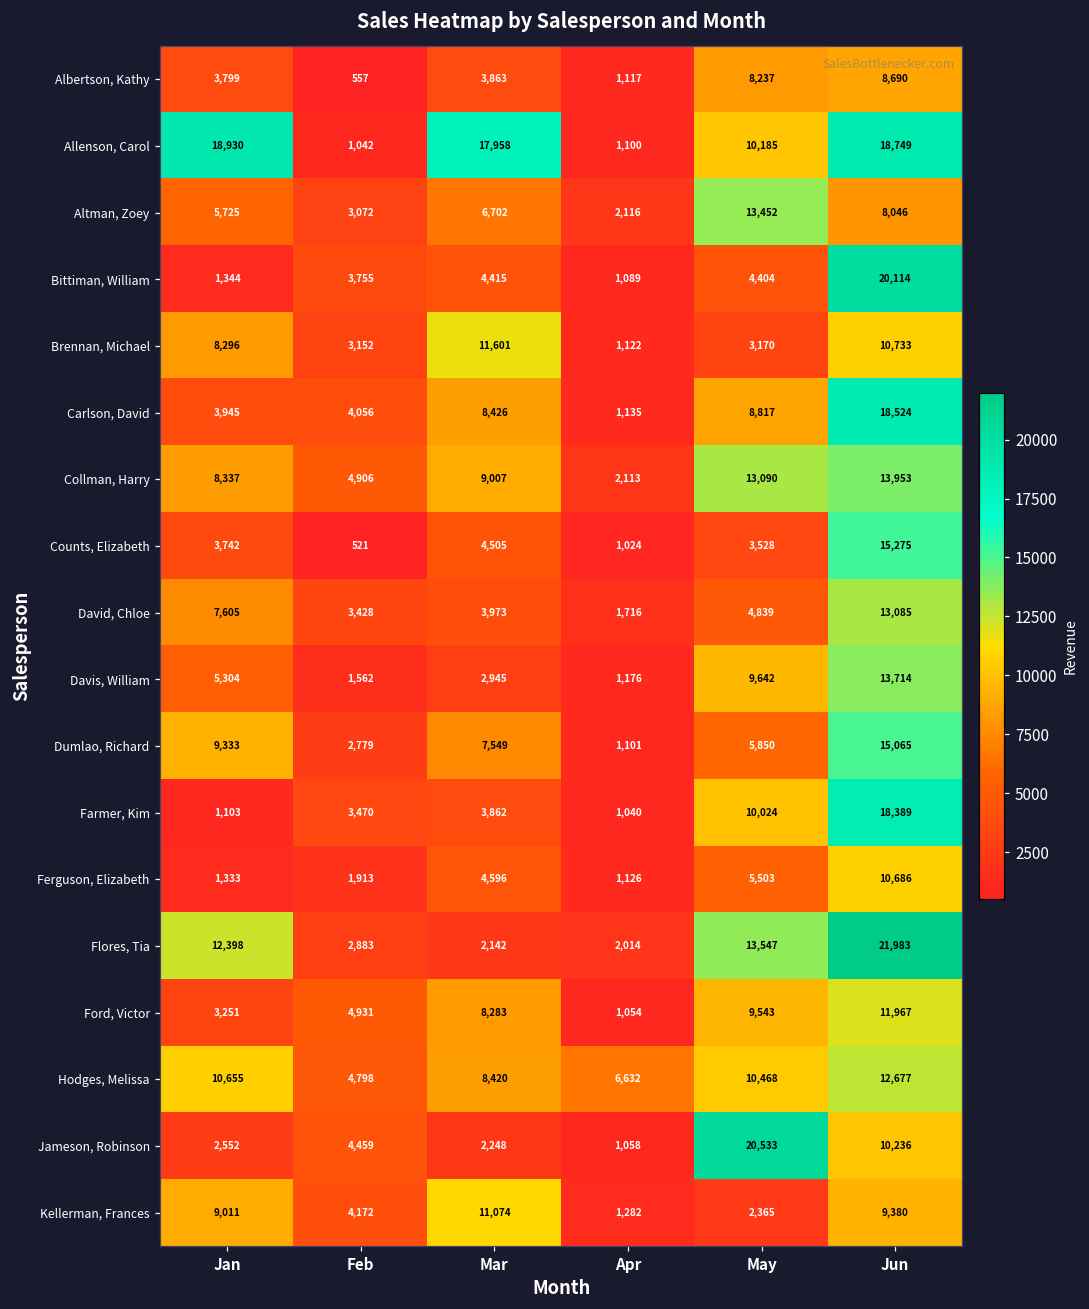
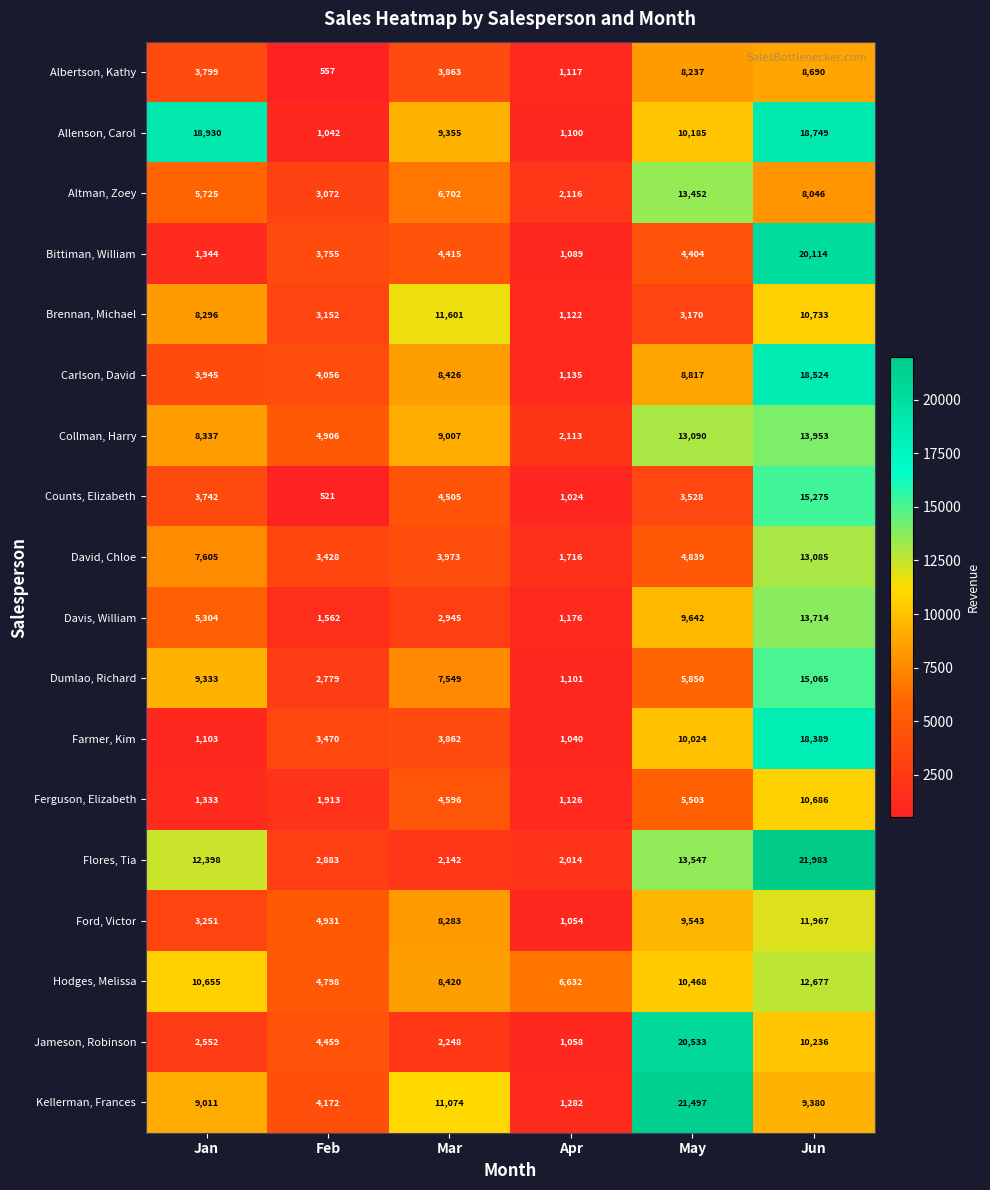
  {
    "Albertson, Kathy": {
      "Jan": "3,799",
      "Feb": "557",
      "Mar": "3,863",
      "Apr": "1,117",
      "May": "8,237"
    },
    "Allenson, Carol": {
      "Jan": "18,930",
      "Feb": "1,042",
-     "Mar": "17,958",
+     "Mar": "9,355",
      "Apr": "1,100",
      "May": "10,185",
      "Jun": "18,749"
    },
    "Altman, Zoey": {
      "Jan": "5,725",
      "Feb": "3,072",
      "Mar": "6,702",
      "Apr": "2,116",
      "May": "13,452",
      "Jun": "8,046"
    },
    "Bittiman, William": {
      "Jan": "1,344",
      "Feb": "3,755",
      "Mar": "4,415",
      "Apr": "1,089",
      "May": "4,404",
      "Jun": "20,114"
    },
    "Brennan, Michael": {
      "Jan": "8,296",
      "Feb": "3,152",
      "Mar": "11,601",
      "Apr": "1,122",
      "May": "3,170",
      "Jun": "10,733"
    },
    "Carlson, David": {
      "Jan": "3,945",
      "Feb": "4,056",
      "Mar": "8,426",
      "Apr": "1,135",
      "May": "8,817",
      "Jun": "18,524"
    },
    "Collman, Harry": {
      "Jan": "8,337",
      "Feb": "4,906",
      "Mar": "9,007",
      "Apr": "2,113",
      "May": "13,090",
      "Jun": "13,953"
    },
    "Counts, Elizabeth": {
      "Jan": "3,742",
      "Feb": "521",
      "Mar": "4,505",
      "Apr": "1,024",
      "May": "3,528",
      "Jun": "15,275"
    },
    "David, Chloe": {
      "Jan": "7,605",
      "Feb": "3,428",
      "Mar": "3,973",
      "Apr": "1,716",
      "May": "4,839",
      "Jun": "13,085"
    },
    "Davis, William": {
      "Jan": "5,304",
      "Feb": "1,562",
      "Mar": "2,945",
      "Apr": "1,176",
      "May": "9,642",
      "Jun": "13,714"
    },
    "Dumlao, Richard": {
      "Jan": "9,333",
      "Feb": "2,779",
      "Mar": "7,549",
      "Apr": "1,101",
      "May": "5,850",
      "Jun": "15,065"
    },
    "Farmer, Kim": {
      "Jan": "1,103",
      "Feb": "3,470",
      "Mar": "3,862",
      "Apr": "1,040",
      "May": "10,024",
      "Jun": "18,389"
    },
    "Ferguson, Elizabeth": {
      "Jan": "1,333",
      "Feb": "1,913",
      "Mar": "4,596",
      "Apr": "1,126",
      "May": "5,503",
      "Jun": "10,686"
    },
    "Flores, Tia": {
      "Jan": "12,398",
      "Feb": "2,883",
      "Mar": "2,142",
      "Apr": "2,014",
      "May": "13,547",
      "Jun": "21,983"
    },
    "Ford, Victor": {
      "Jan": "3,251",
      "Feb": "4,931",
      "Mar": "8,283",
      "Apr": "1,054",
      "May": "9,543",
      "Jun": "11,967"
    },
    "Hodges, Melissa": {
      "Jan": "10,655",
      "Feb": "4,798",
      "Mar": "8,420",
      "Apr": "6,632",
      "May": "10,468",
      "Jun": "12,677"
    },
    "Jameson, Robinson": {
      "Jan": "2,552",
      "Feb": "4,459",
      "Mar": "2,248",
      "Apr": "1,058",
      "May": "20,533",
      "Jun": "10,236"
    },
    "Kellerman, Frances": {
      "Jan": "9,011",
      "Feb": "4,172",
      "Mar": "11,074",
      "Apr": "1,282",
-     "May": "2,365",
+     "May": "21,497",
      "Jun": "9,380"
    }
  }
